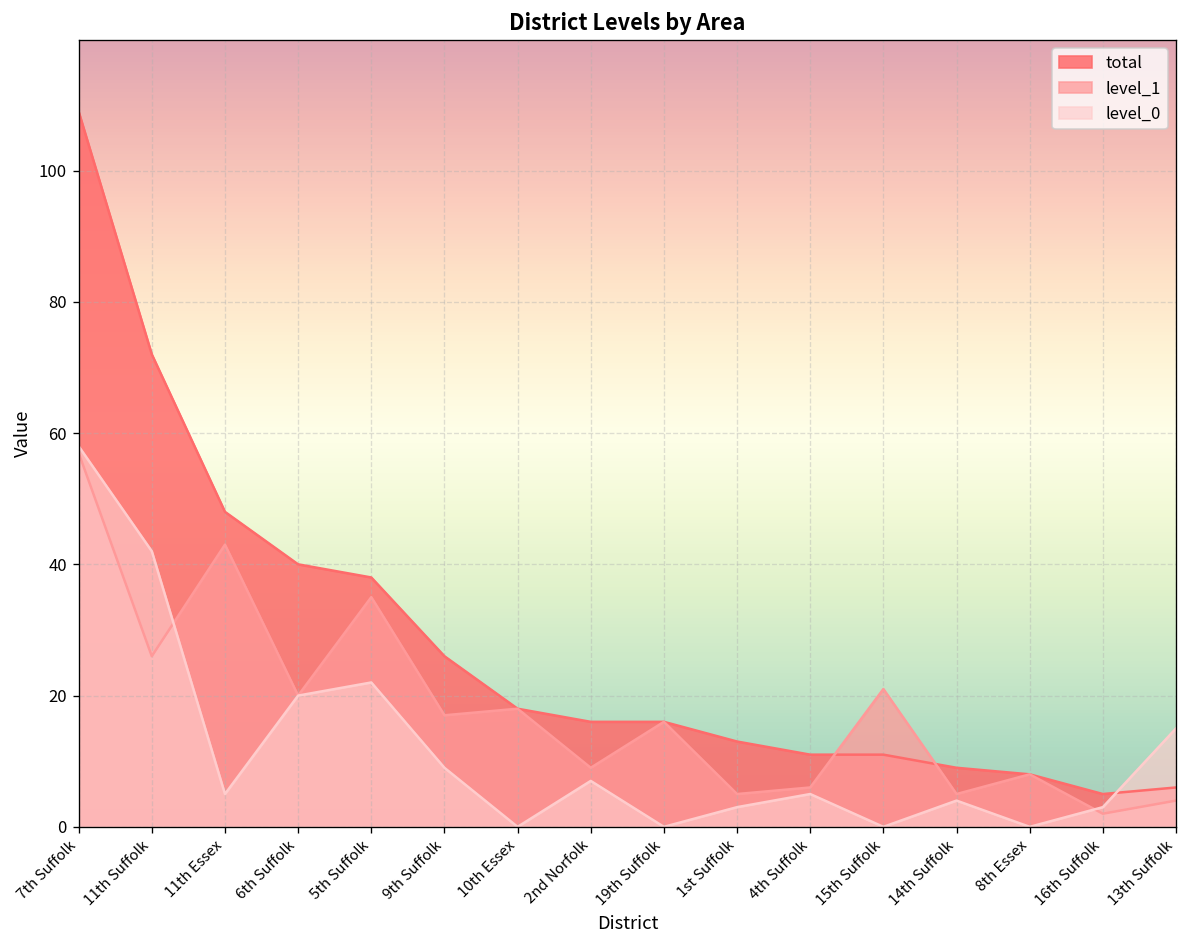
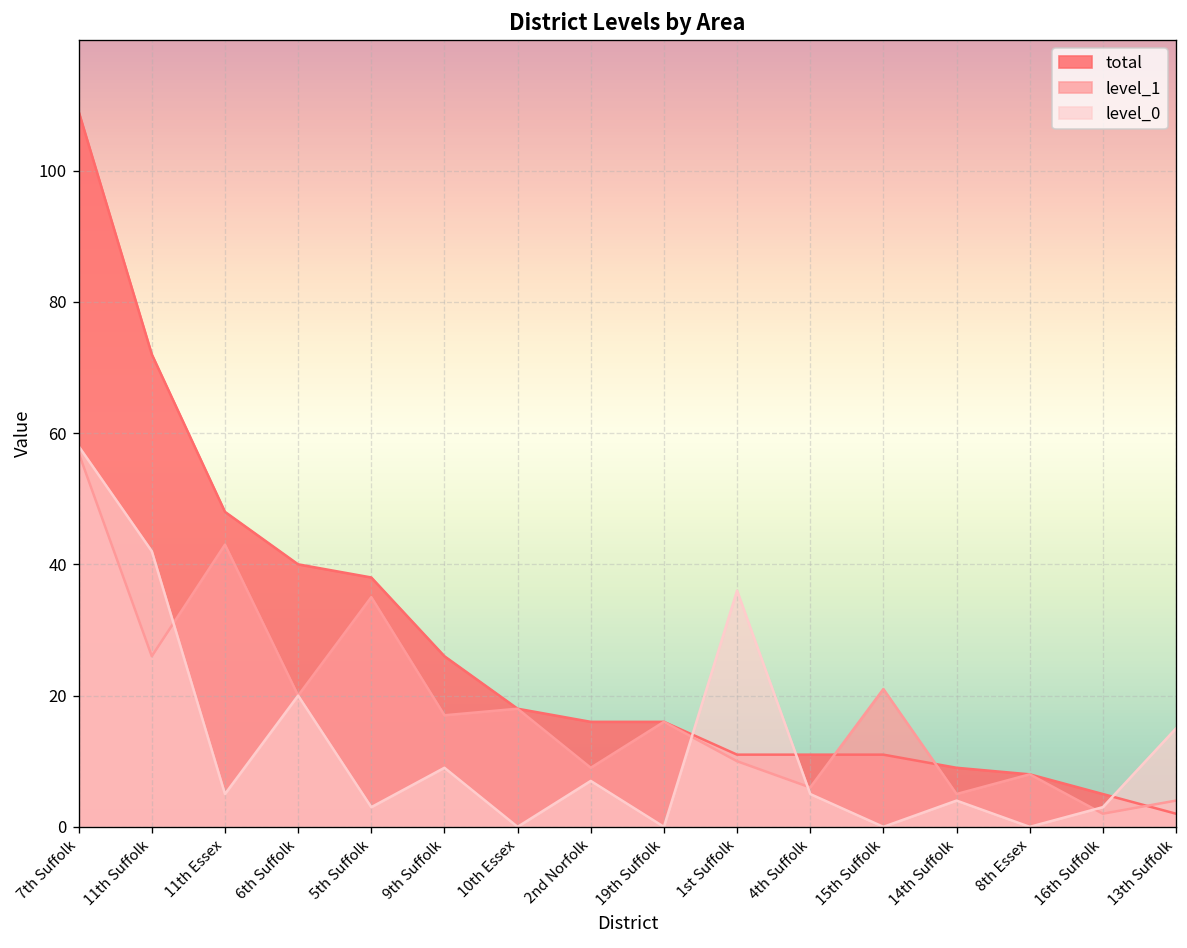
  {
    "total": {
      "7th Suffolk": 109,
      "11th Suffolk": 72,
      "11th Essex": 48,
      "6th Suffolk": 40,
      "5th Suffolk": 38,
      "9th Suffolk": 26,
      "2nd Norfolk": 16,
-     "1st Suffolk": 13,
+     "1st Suffolk": 11,
      "4th Suffolk": 11,
      "15th Suffolk": 11,
      "14th Suffolk": 9,
      "16th Suffolk": 5,
-     "13th Suffolk": 6
+     "13th Suffolk": 2
    },
    "level_1": {
      "7th Suffolk": 57,
      "11th Suffolk": 26,
      "11th Essex": 43,
      "5th Suffolk": 35,
      "9th Suffolk": 17,
      "2nd Norfolk": 9,
-     "1st Suffolk": 5,
+     "1st Suffolk": 10,
      "4th Suffolk": 6,
      "15th Suffolk": 21,
      "14th Suffolk": 5,
      "16th Suffolk": 2,
      "13th Suffolk": 4
    },
    "level_0": {
      "7th Suffolk": 58,
      "11th Suffolk": 42,
      "11th Essex": 5,
-     "5th Suffolk": 22,
+     "5th Suffolk": 3,
      "9th Suffolk": 9,
      "10th Essex": 0,
      "2nd Norfolk": 7,
      "19th Suffolk": 0,
-     "1st Suffolk": 3,
+     "1st Suffolk": 36,
      "4th Suffolk": 5,
      "15th Suffolk": 0,
      "14th Suffolk": 4,
      "8th Essex": 0,
      "16th Suffolk": 3,
      "13th Suffolk": 15
    }
  }
